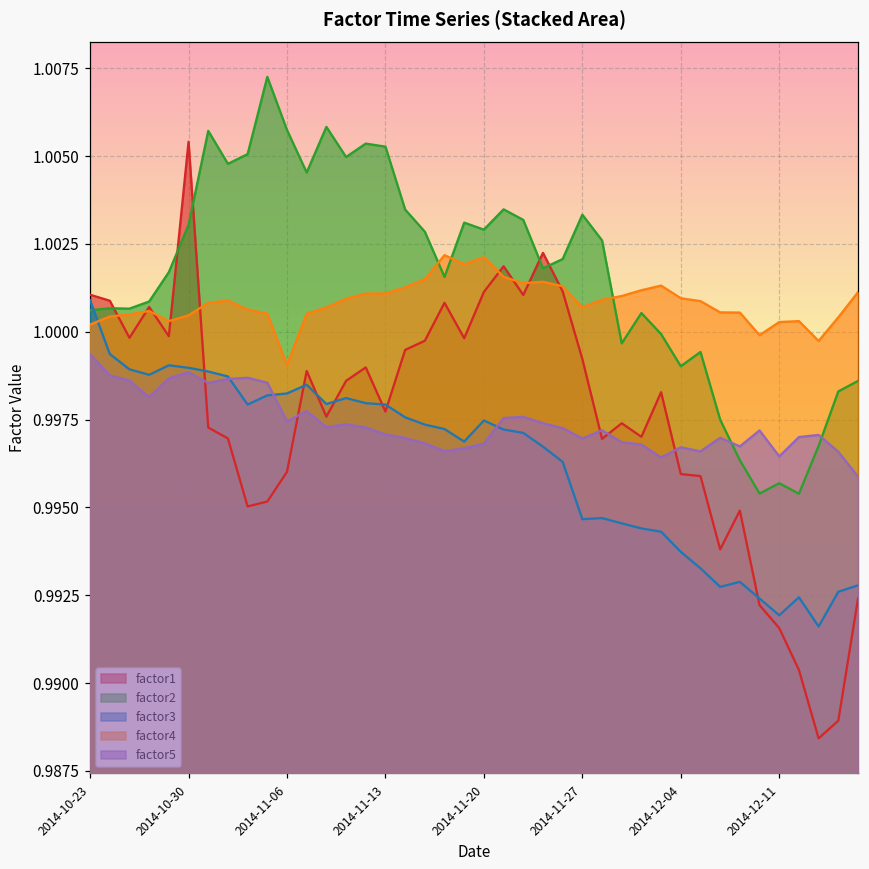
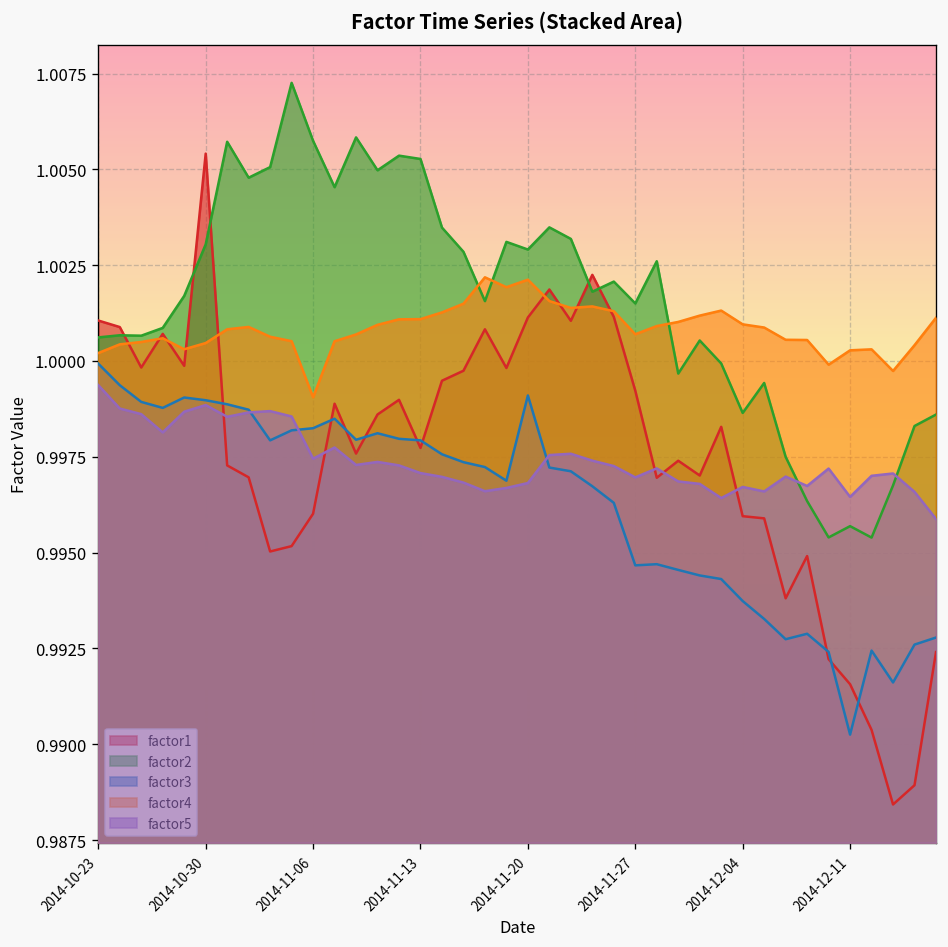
  {
    "factor1": {
      "2014-10-23": 1.0011,
      "2014-10-30": 1.0054,
      "2014-11-06": 0.9960,
      "2014-11-13": 0.9977,
      "2014-11-20": 1.0011,
      "2014-11-27": 0.9992,
      "2014-12-04": 0.9960,
      "2014-12-11": 0.9916
    },
    "factor2": {
      "2014-10-23": 1.0006,
      "2014-10-30": 1.0030,
      "2014-11-06": 1.0057,
      "2014-11-13": 1.0053,
      "2014-11-20": 1.0029,
-     "2014-11-27": 1.0033,
-     "2014-12-04": 0.9990,
+     "2014-11-27": 1.0015,
+     "2014-12-04": 0.9986,
      "2014-12-11": 0.9957
    },
    "factor3": {
-     "2014-10-23": 1.0009,
+     "2014-10-23": 0.9999,
      "2014-10-30": 0.9990,
      "2014-11-06": 0.9982,
      "2014-11-13": 0.9979,
-     "2014-11-20": 0.9975,
+     "2014-11-20": 0.9991,
      "2014-11-27": 0.9947,
      "2014-12-04": 0.9937,
-     "2014-12-11": 0.9919
+     "2014-12-11": 0.9903
    },
    "factor4": {
      "2014-10-23": 1.0002,
      "2014-10-30": 1.0005,
      "2014-11-06": 0.9991,
      "2014-11-13": 1.0011,
      "2014-11-20": 1.0021,
      "2014-11-27": 1.0007,
      "2014-12-04": 1.0010,
      "2014-12-11": 1.0003
    },
    "factor5": {
      "2014-10-23": 0.9994,
      "2014-10-30": 0.9988,
      "2014-11-06": 0.9975,
      "2014-11-13": 0.9971,
      "2014-11-20": 0.9968,
      "2014-11-27": 0.9970,
      "2014-12-04": 0.9967,
      "2014-12-11": 0.9965
    }
  }
